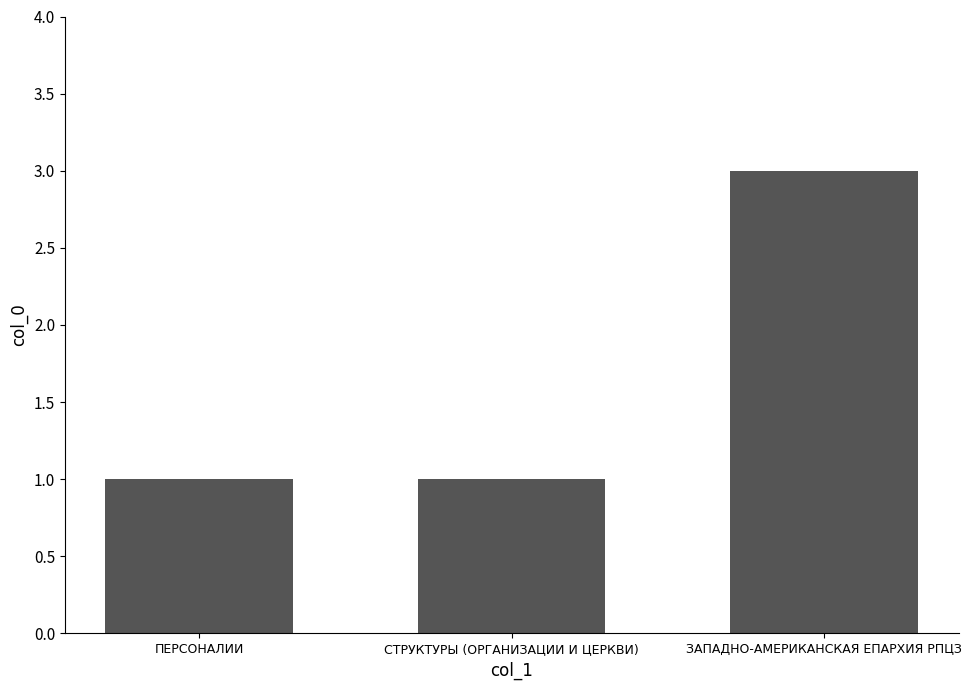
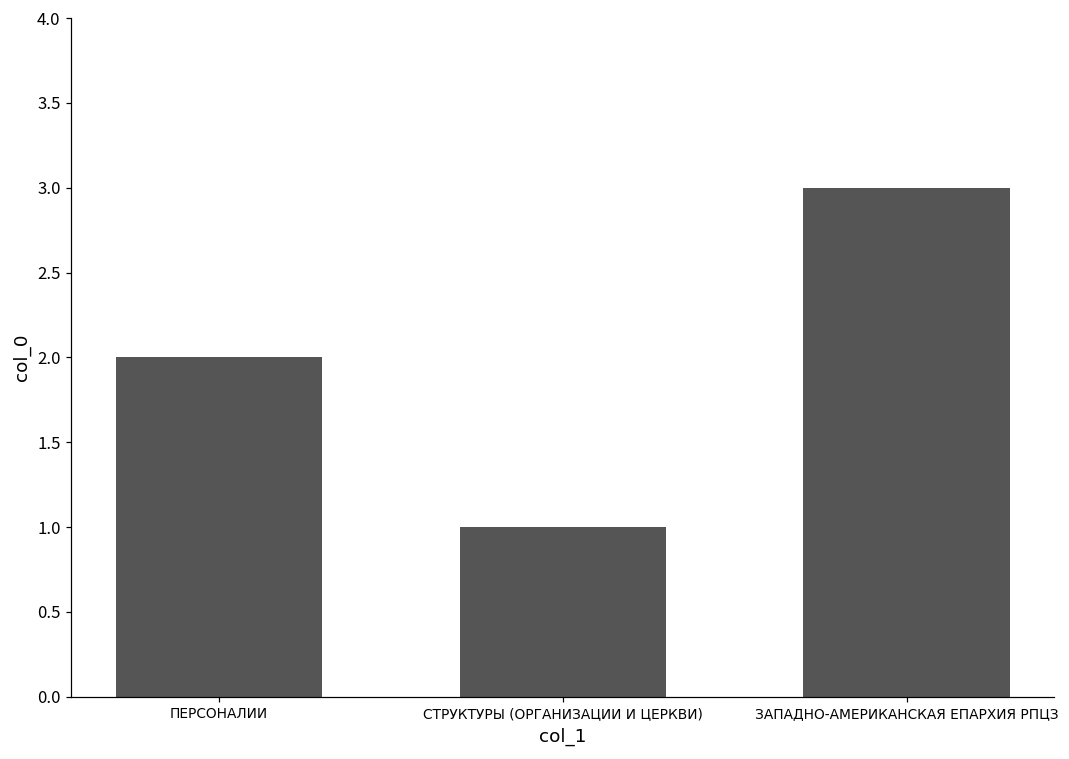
  {
-   "ПЕРСОНАЛИИ": 1,
+   "ПЕРСОНАЛИИ": 2,
    "СТРУКТУРЫ (ОРГАНИЗАЦИИ И ЦЕРКВИ)": 1,
    "ЗАПАДНО-АМЕРИКАНСКАЯ ЕПАРХИЯ РПЦЗ": 3
  }
